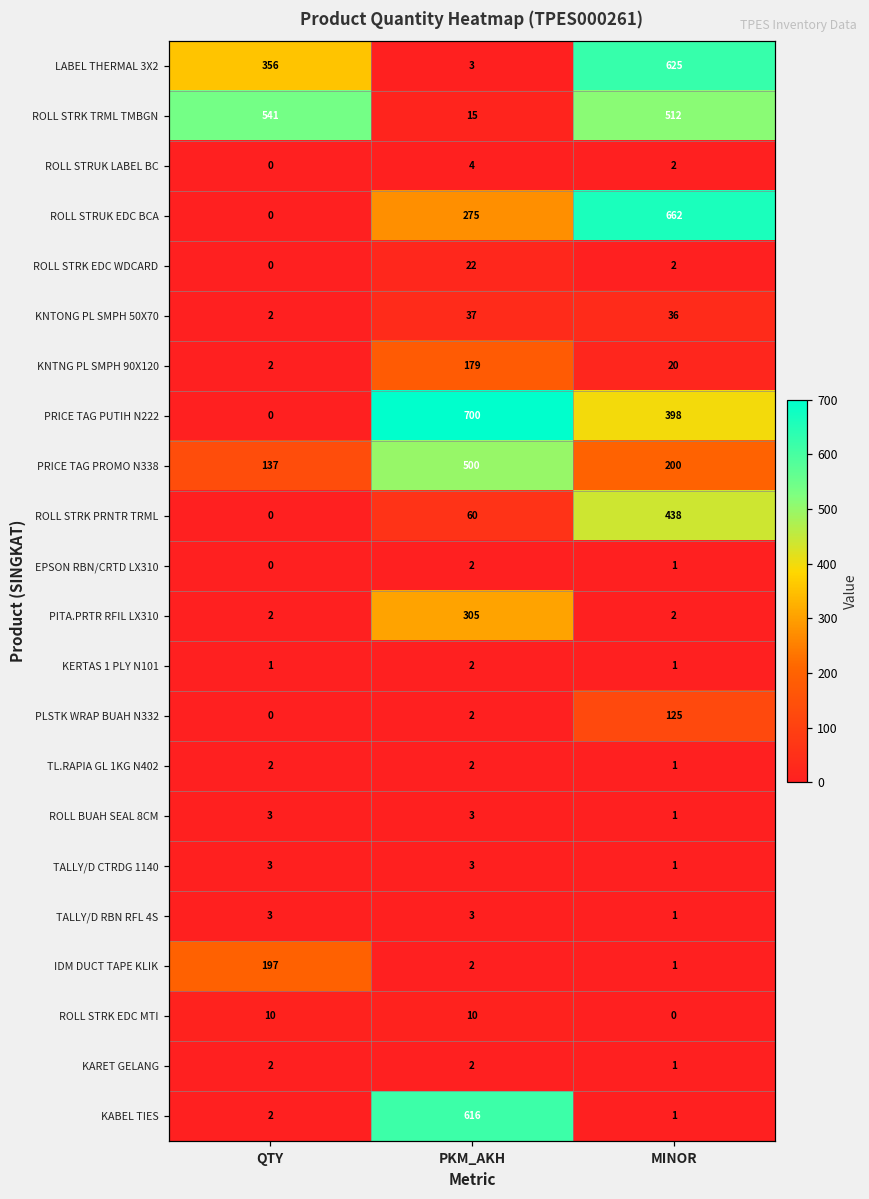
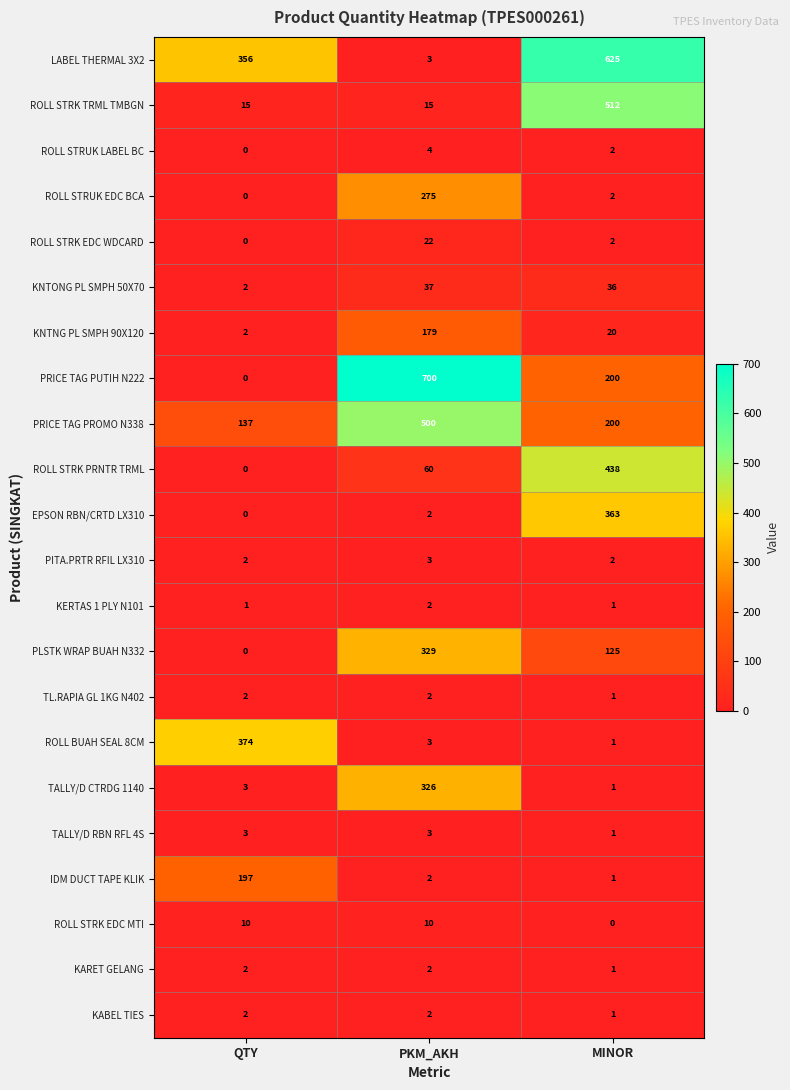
  {
    "LABEL THERMAL 3X2": {
      "QTY": 356,
      "PKM_AKH": 3,
      "MINOR": 625
    },
    "ROLL STRK TRML TMBGN": {
-     "QTY": 541,
+     "QTY": 15,
      "PKM_AKH": 15,
      "MINOR": 512
    },
    "ROLL STRUK LABEL BC": {
      "QTY": 0,
      "PKM_AKH": 4,
      "MINOR": 2
    },
    "ROLL STRUK EDC BCA": {
      "QTY": 0,
      "PKM_AKH": 275,
-     "MINOR": 662
+     "MINOR": 2
    },
    "ROLL STRK EDC WDCARD": {
      "QTY": 0,
      "PKM_AKH": 22,
      "MINOR": 2
    },
    "KNTONG PL SMPH 50X70": {
      "QTY": 2,
      "PKM_AKH": 37,
      "MINOR": 36
    },
    "KNTNG PL SMPH 90X120": {
      "QTY": 2,
      "PKM_AKH": 179,
      "MINOR": 20
    },
    "PRICE TAG PUTIH N222": {
      "QTY": 0,
      "PKM_AKH": 700,
-     "MINOR": 398
+     "MINOR": 200
    },
    "PRICE TAG PROMO N338": {
      "QTY": 137,
      "PKM_AKH": 500,
      "MINOR": 200
    },
    "ROLL STRK PRNTR TRML": {
      "QTY": 0,
      "PKM_AKH": 60,
      "MINOR": 438
    },
    "EPSON RBN/CRTD LX310": {
      "QTY": 0,
      "PKM_AKH": 2,
-     "MINOR": 1
+     "MINOR": 363
    },
    "PITA.PRTR RFIL LX310": {
      "QTY": 2,
-     "PKM_AKH": 305,
+     "PKM_AKH": 3,
      "MINOR": 2
    },
    "KERTAS 1 PLY N101": {
      "QTY": 1,
      "PKM_AKH": 2,
      "MINOR": 1
    },
    "PLSTK WRAP BUAH N332": {
      "QTY": 0,
-     "PKM_AKH": 2,
+     "PKM_AKH": 329,
      "MINOR": 125
    },
    "TL.RAPIA GL 1KG N402": {
      "QTY": 2,
      "PKM_AKH": 2,
      "MINOR": 1
    },
    "ROLL BUAH SEAL 8CM": {
-     "QTY": 3,
+     "QTY": 374,
      "PKM_AKH": 3,
      "MINOR": 1
    },
    "TALLY/D CTRDG 1140": {
      "QTY": 3,
-     "PKM_AKH": 3,
+     "PKM_AKH": 326,
      "MINOR": 1
    },
    "TALLY/D RBN RFL 4S": {
      "QTY": 3,
      "PKM_AKH": 3,
      "MINOR": 1
    },
    "IDM DUCT TAPE KLIK": {
      "QTY": 197,
      "PKM_AKH": 2,
      "MINOR": 1
    },
    "ROLL STRK EDC MTI": {
      "QTY": 10,
      "PKM_AKH": 10,
      "MINOR": 0
    },
    "KARET GELANG": {
      "QTY": 2,
      "PKM_AKH": 2,
      "MINOR": 1
    },
    "KABEL TIES": {
      "QTY": 2,
-     "PKM_AKH": 616,
+     "PKM_AKH": 2,
      "MINOR": 1
    }
  }
